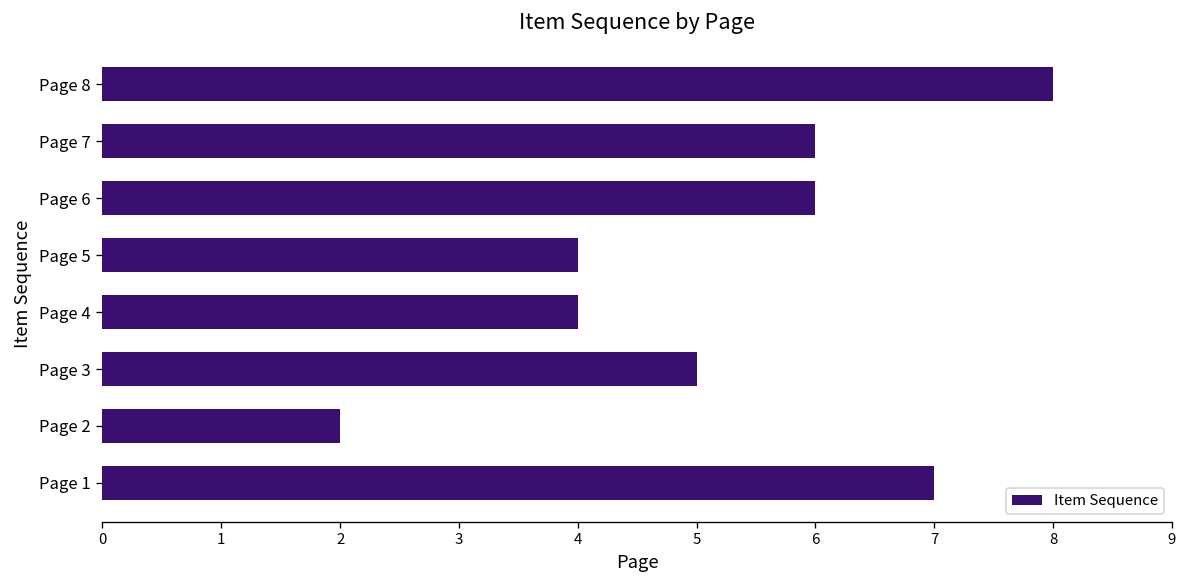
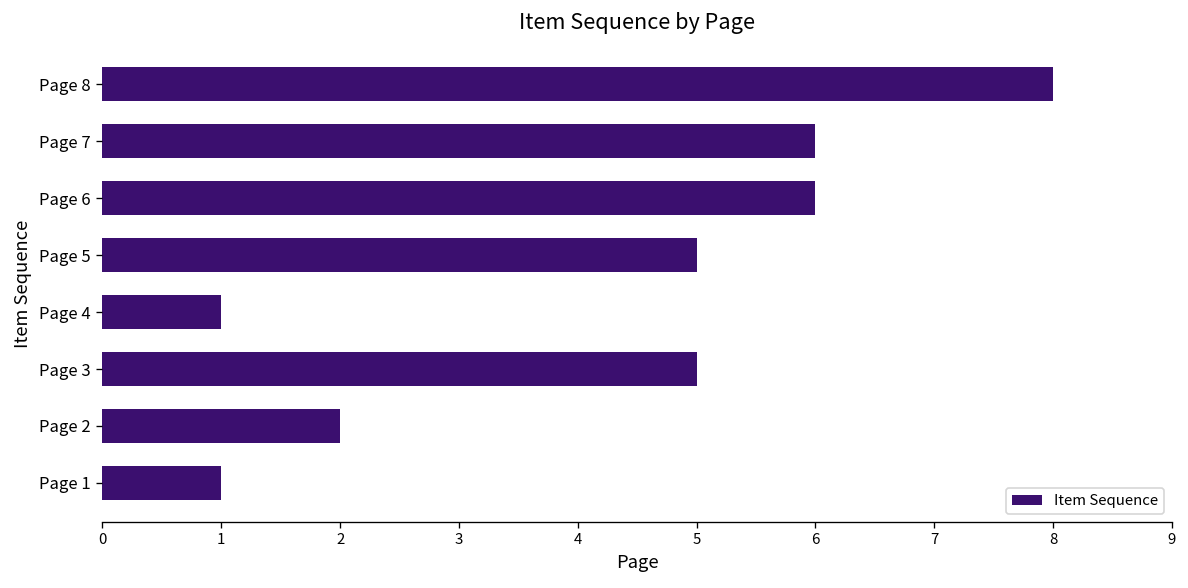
  {
    "Page 8": 8,
    "Page 7": 6,
    "Page 6": 6,
-   "Page 5": 4,
-   "Page 4": 4,
+   "Page 5": 5,
+   "Page 4": 1,
    "Page 3": 5,
    "Page 2": 2,
-   "Page 1": 7
+   "Page 1": 1
  }
